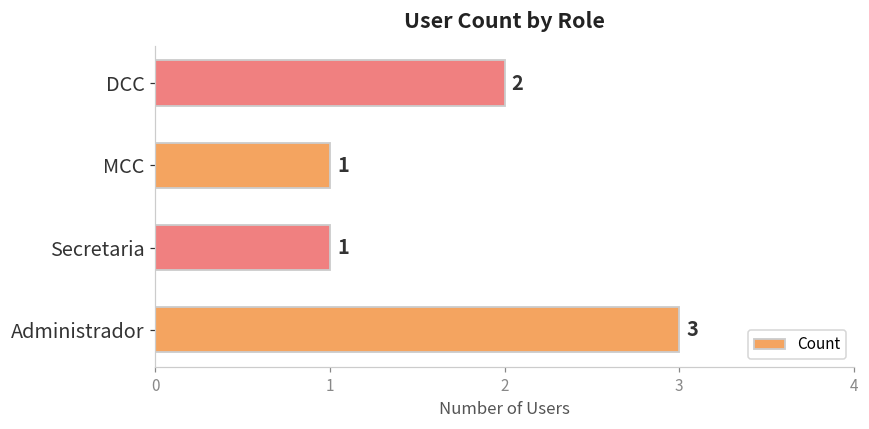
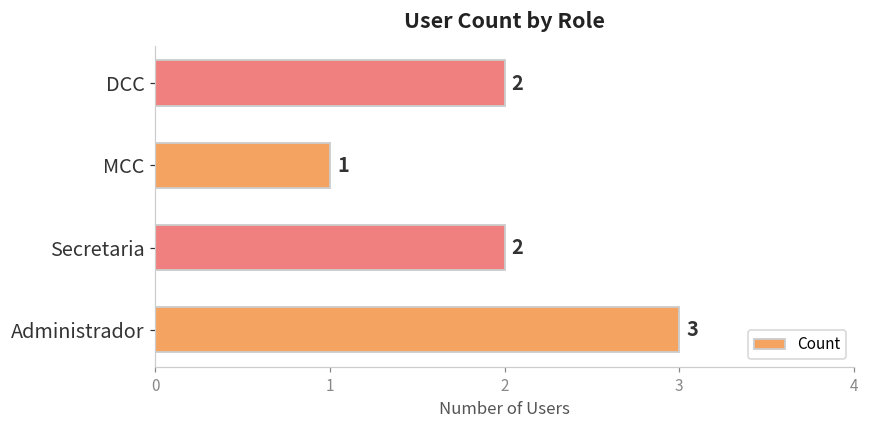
  {
    "DCC": 2,
    "MCC": 1,
-   "Secretaria": 1,
+   "Secretaria": 2,
    "Administrador": 3
  }
